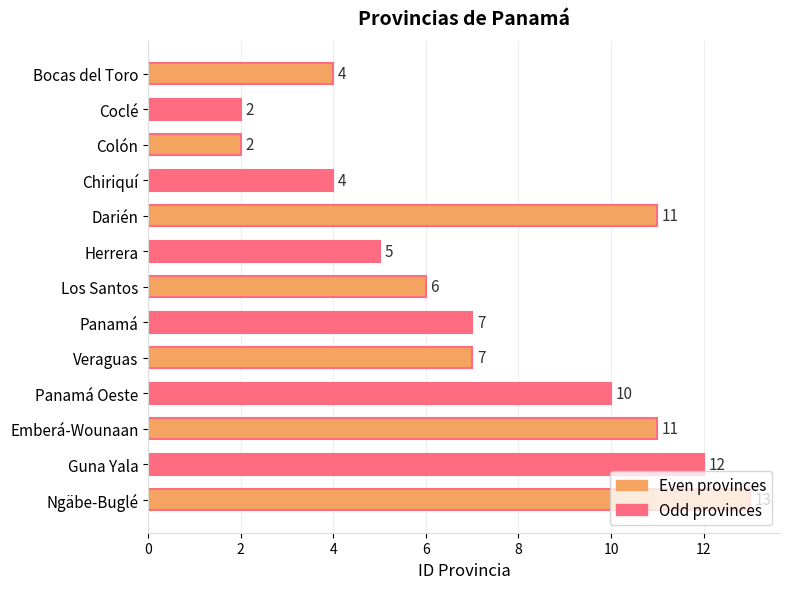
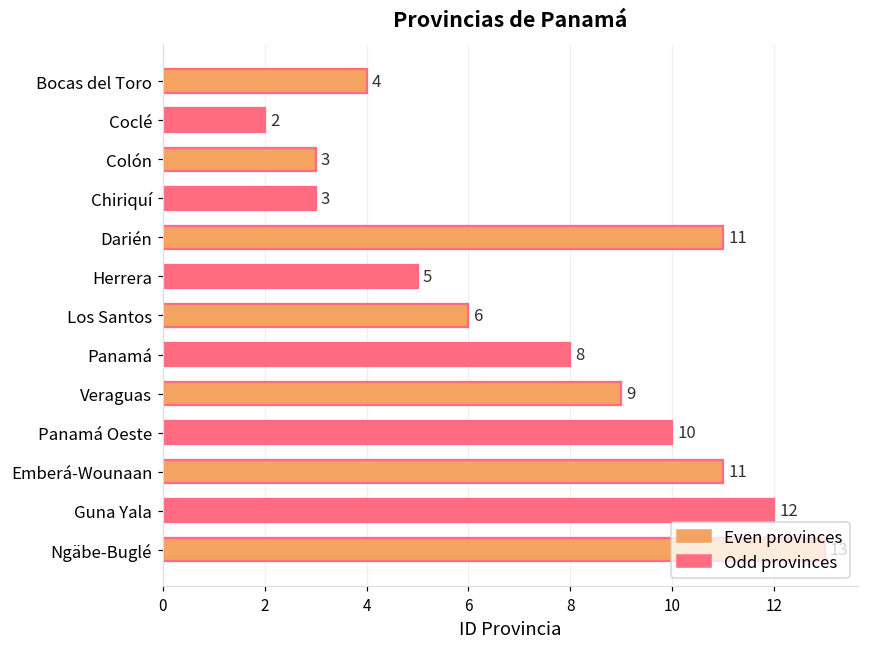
  {
    "Bocas del Toro": 4,
    "Coclé": 2,
-   "Colón": 2,
-   "Chiriquí": 4,
+   "Colón": 3,
+   "Chiriquí": 3,
    "Darién": 11,
    "Herrera": 5,
    "Los Santos": 6,
-   "Panamá": 7,
-   "Veraguas": 7,
+   "Panamá": 8,
+   "Veraguas": 9,
    "Panamá Oeste": 10,
    "Emberá-Wounaan": 11
  }
